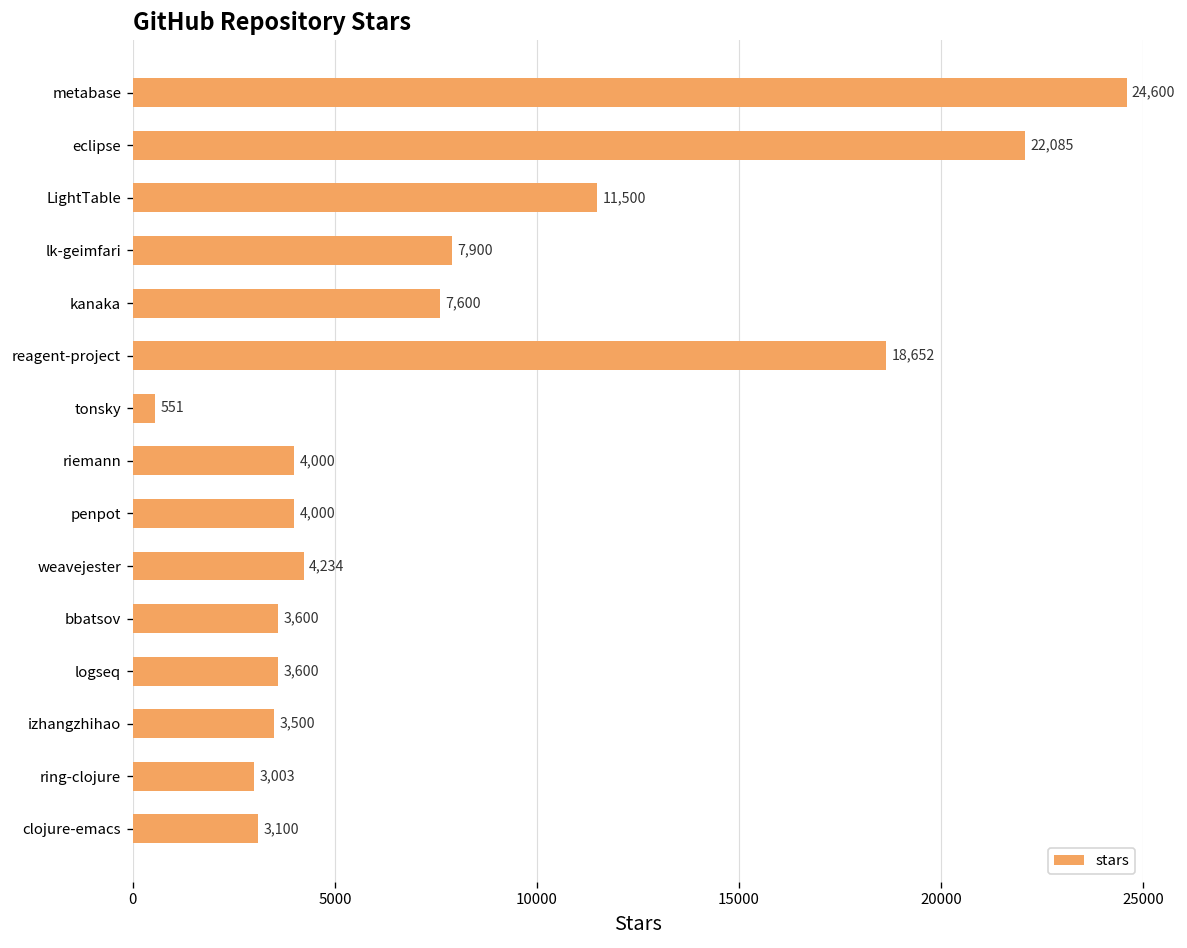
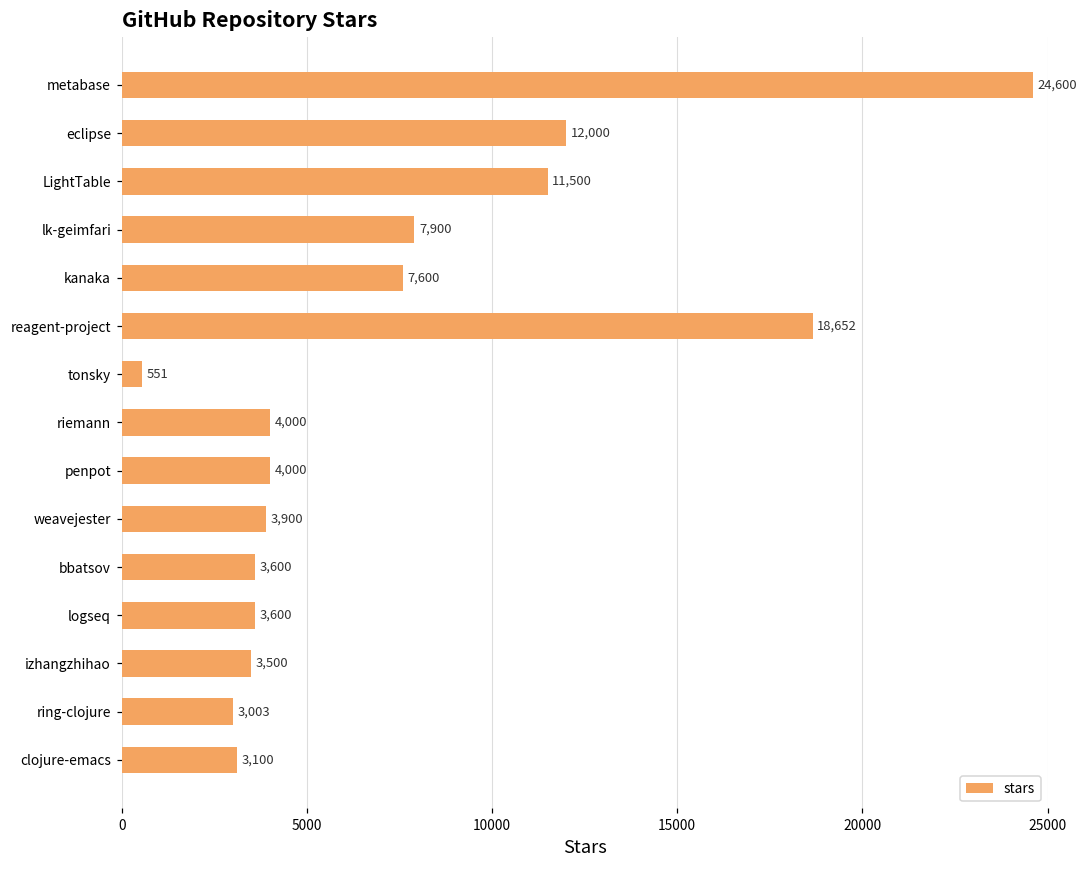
  {
    "metabase": "24,600",
-   "eclipse": "22,085",
+   "eclipse": "12,000",
    "LightTable": "11,500",
    "lk-geimfari": "7,900",
    "kanaka": "7,600",
    "reagent-project": "18,652",
    "tonsky": "551",
    "riemann": "4,000",
    "penpot": "4,000",
-   "weavejester": "4,234",
+   "weavejester": "3,900",
    "bbatsov": "3,600",
    "logseq": "3,600",
    "izhangzhihao": "3,500",
    "ring-clojure": "3,003",
    "clojure-emacs": "3,100"
  }
